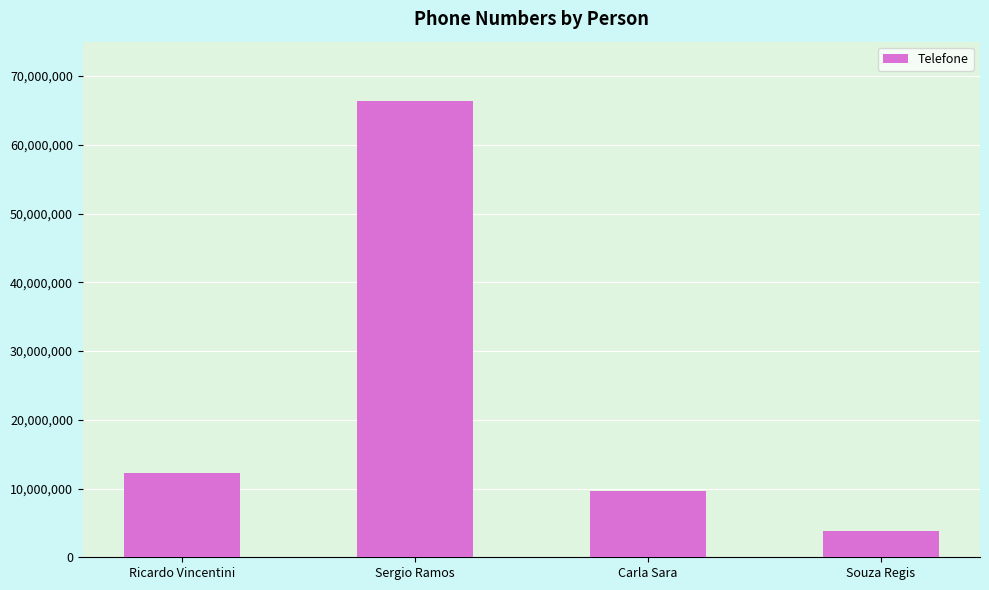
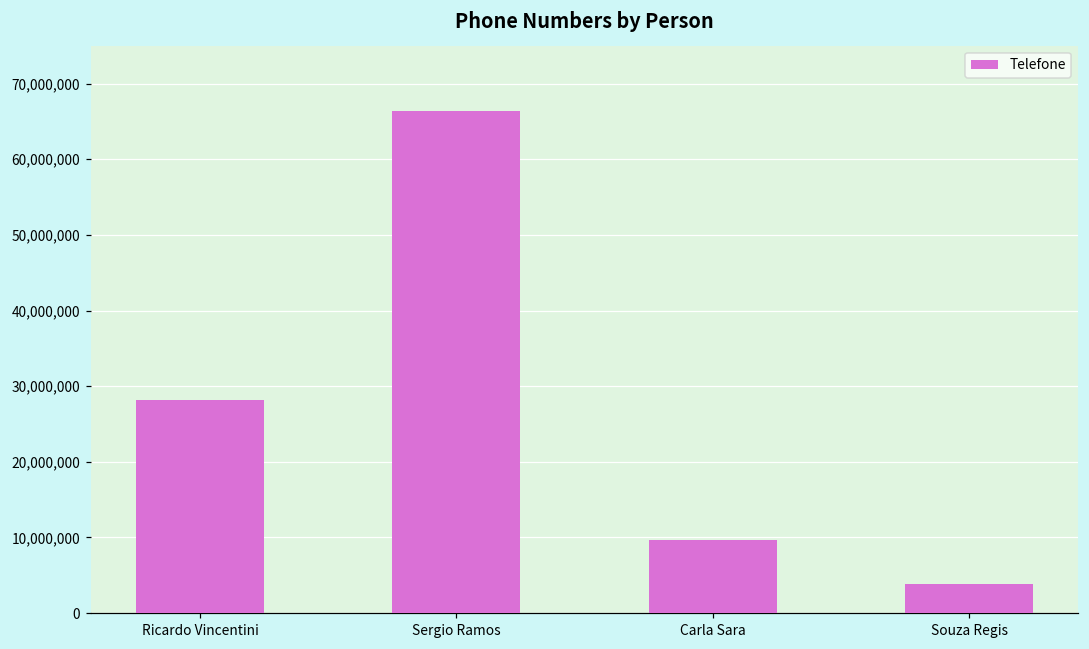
  {
-   "Ricardo Vincentini": "12,000,000",
+   "Ricardo Vincentini": "28,000,000",
    "Sergio Ramos": "66,000,000",
    "Carla Sara": "10,000,000",
    "Souza Regis": "4,000,000"
  }
